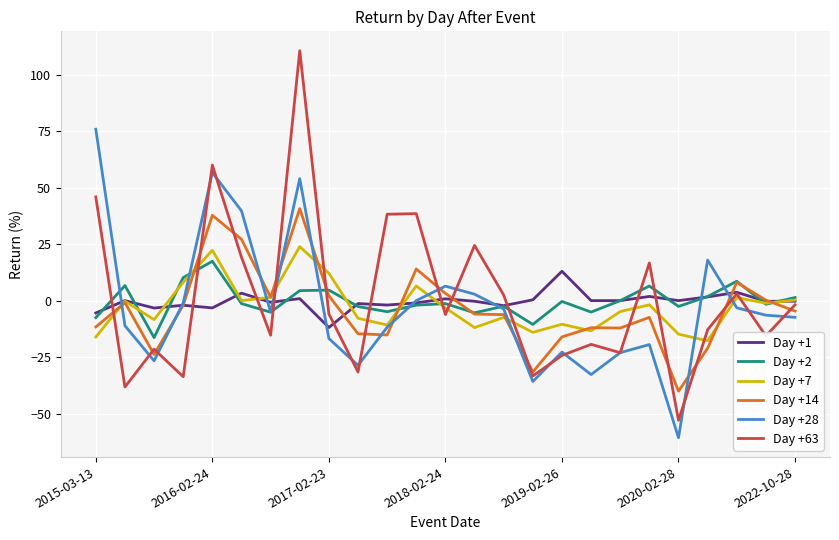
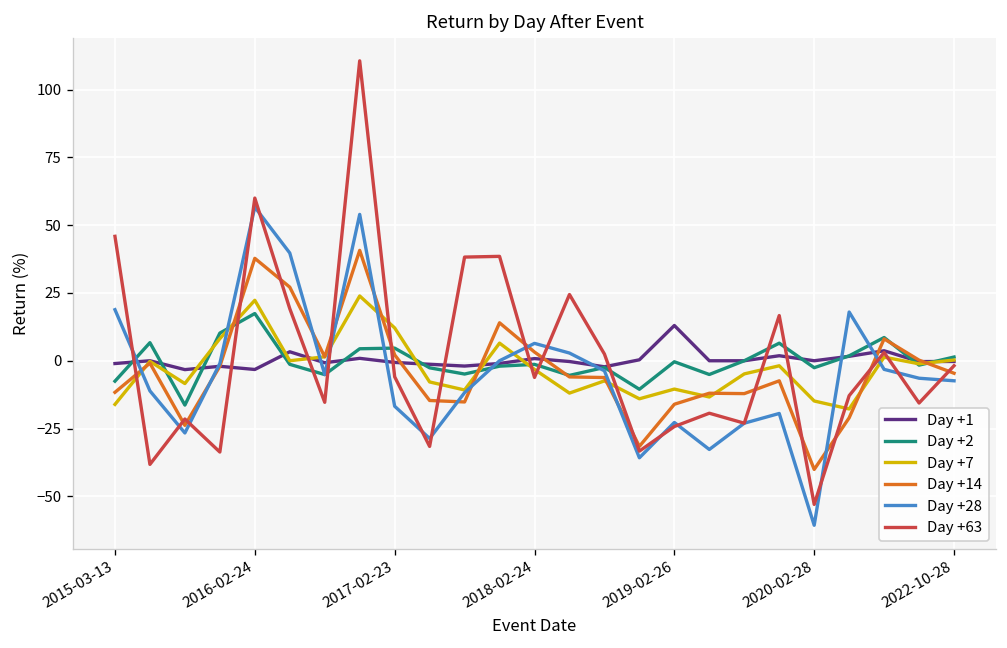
  {
    "Day +1": {
-     "2015-03-13": -5,
+     "2015-03-13": -1,
      "2016-02-24": -3,
-     "2017-02-23": -12,
+     "2017-02-23": -1,
      "2018-02-24": 1,
      "2019-02-26": 13,
      "2020-02-28": 0
    },
    "Day +2": {
      "2015-03-13": -8,
      "2016-02-24": 17,
      "2017-02-23": 5,
      "2018-02-24": -1,
      "2019-02-26": 0,
      "2020-02-28": -3
    },
    "Day +7": {
      "2015-03-13": -16,
      "2016-02-24": 22,
      "2017-02-23": 12,
      "2018-02-24": -3,
      "2019-02-26": -10,
      "2020-02-28": -15
    },
    "Day +14": {
      "2015-03-13": -12,
      "2016-02-24": 38,
      "2017-02-23": 2,
      "2018-02-24": 3,
      "2019-02-26": -16,
      "2020-02-28": -40,
      "2022-10-28": -5
    },
    "Day +28": {
-     "2015-03-13": 76,
+     "2015-03-13": 19,
      "2016-02-24": 57,
      "2017-02-23": -17,
      "2018-02-24": 6,
      "2019-02-26": -23,
      "2020-02-28": -61,
      "2022-10-28": -7
    },
    "Day +63": {
      "2015-03-13": 46,
      "2016-02-24": 60,
      "2017-02-23": -6,
      "2018-02-24": -6,
      "2019-02-26": -24,
      "2020-02-28": -53,
      "2022-10-28": -2
    }
  }
